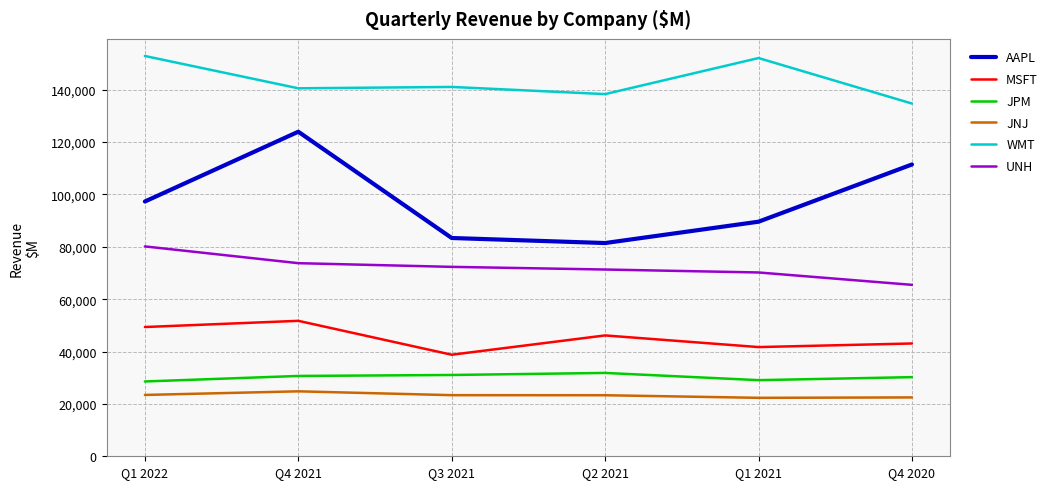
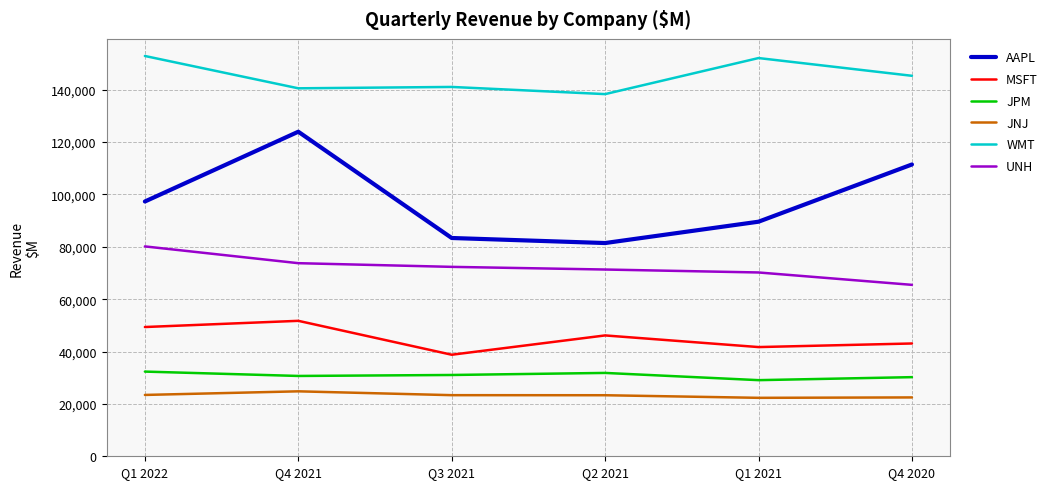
  {
    "AAPL": {
      "Q1 2022": "97,000",
      "Q4 2021": "124,000",
      "Q3 2021": "83,000",
      "Q2 2021": "81,000",
      "Q1 2021": "90,000",
      "Q4 2020": "111,000"
    },
    "MSFT": {
      "Q1 2022": "49,000",
      "Q4 2021": "52,000",
      "Q3 2021": "39,000",
      "Q2 2021": "46,000",
      "Q1 2021": "42,000",
      "Q4 2020": "43,000"
    },
    "JPM": {
-     "Q1 2022": "29,000",
+     "Q1 2022": "32,000",
      "Q4 2021": "31,000",
      "Q3 2021": "31,000",
      "Q2 2021": "32,000",
      "Q1 2021": "29,000",
      "Q4 2020": "30,000"
    },
    "JNJ": {
      "Q1 2022": "23,000",
      "Q4 2021": "25,000",
      "Q3 2021": "23,000",
      "Q2 2021": "23,000",
      "Q1 2021": "22,000",
      "Q4 2020": "22,000"
    },
    "WMT": {
      "Q1 2022": "153,000",
      "Q4 2021": "141,000",
      "Q3 2021": "141,000",
      "Q2 2021": "138,000",
      "Q1 2021": "152,000",
-     "Q4 2020": "135,000"
+     "Q4 2020": "145,000"
    },
    "UNH": {
      "Q1 2022": "80,000",
      "Q4 2021": "74,000",
      "Q3 2021": "72,000",
      "Q2 2021": "71,000",
      "Q1 2021": "70,000",
      "Q4 2020": "65,000"
    }
  }
